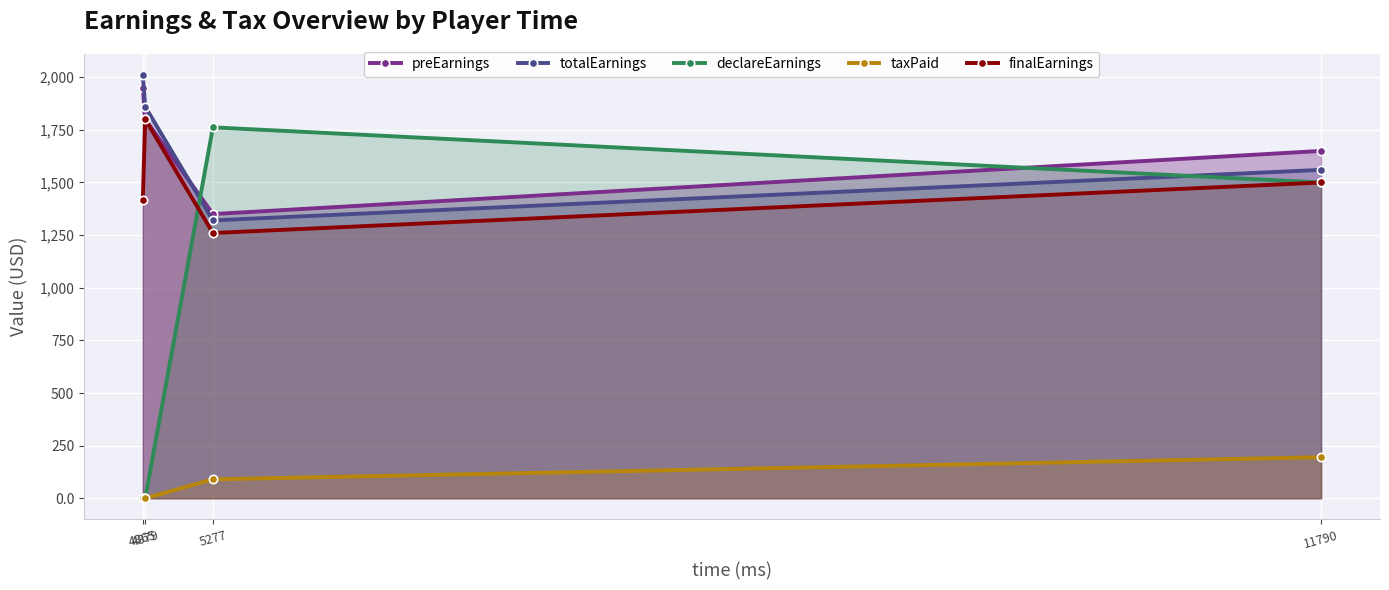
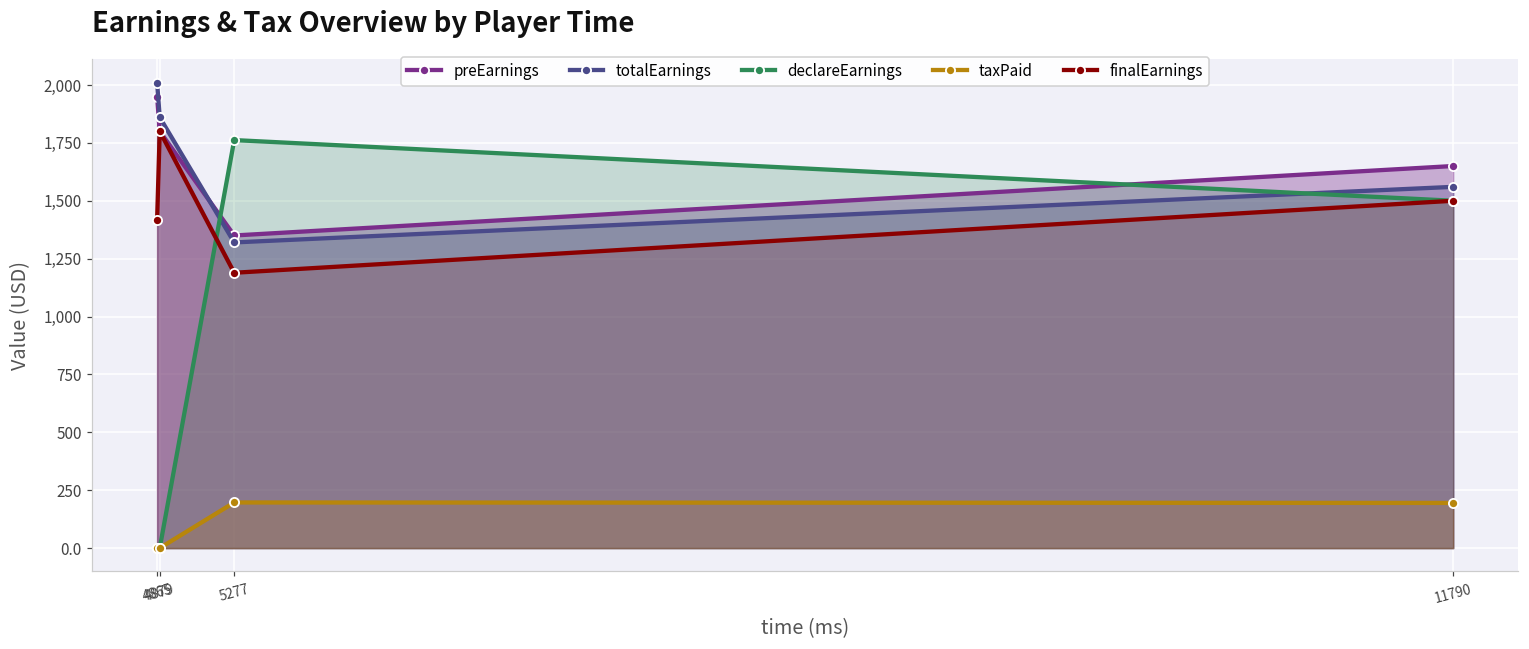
  {
    "declareEarnings": {
      "5277": "1,760"
    },
    "taxPaid": {
-     "5277": "90",
+     "5277": "200",
      "11790": "200"
    },
    "finalEarnings": {
      "4865": "1,420",
-     "5277": "1,260"
+     "5277": "1,190"
    }
  }
